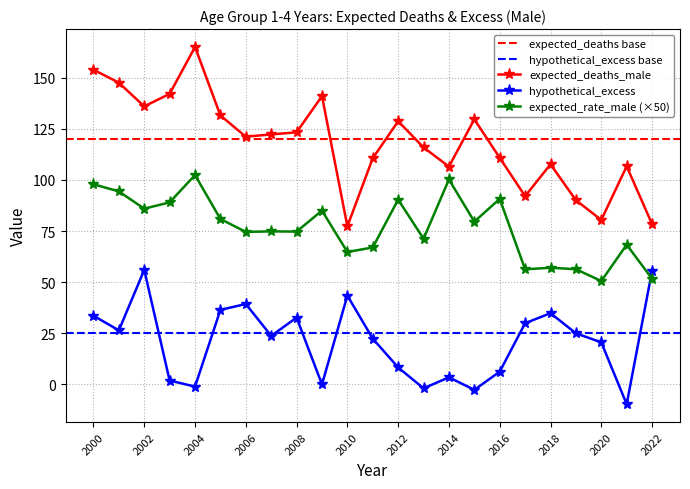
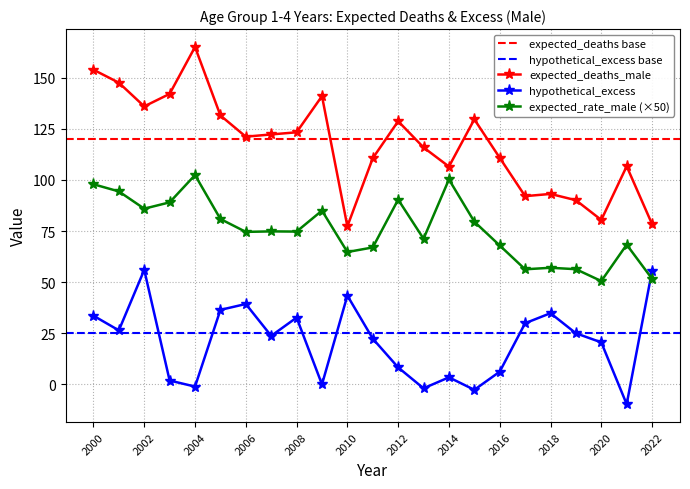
  {
    "expected_deaths_male": {
      "2000": 154,
      "2002": 136,
      "2004": 165,
      "2006": 121,
      "2008": 123,
      "2010": 77,
      "2012": 129,
      "2014": 107,
      "2016": 111,
-     "2018": 108,
+     "2018": 93,
      "2020": 80,
      "2022": 78
    },
    "hypothetical_excess": {
      "2000": 34,
      "2002": 56,
      "2004": -1,
      "2006": 39,
      "2008": 33,
      "2010": 43,
      "2012": 8,
      "2014": 3,
      "2016": 6,
      "2018": 35,
      "2020": 21,
      "2022": 56
    },
    "expected_rate_male (×50)": {
      "2000": 98,
      "2002": 86,
      "2004": 102,
      "2006": 75,
      "2008": 75,
      "2010": 65,
      "2012": 90,
      "2014": 100,
-     "2016": 91,
+     "2016": 68,
      "2018": 57,
      "2020": 51,
      "2022": 52
    }
  }
